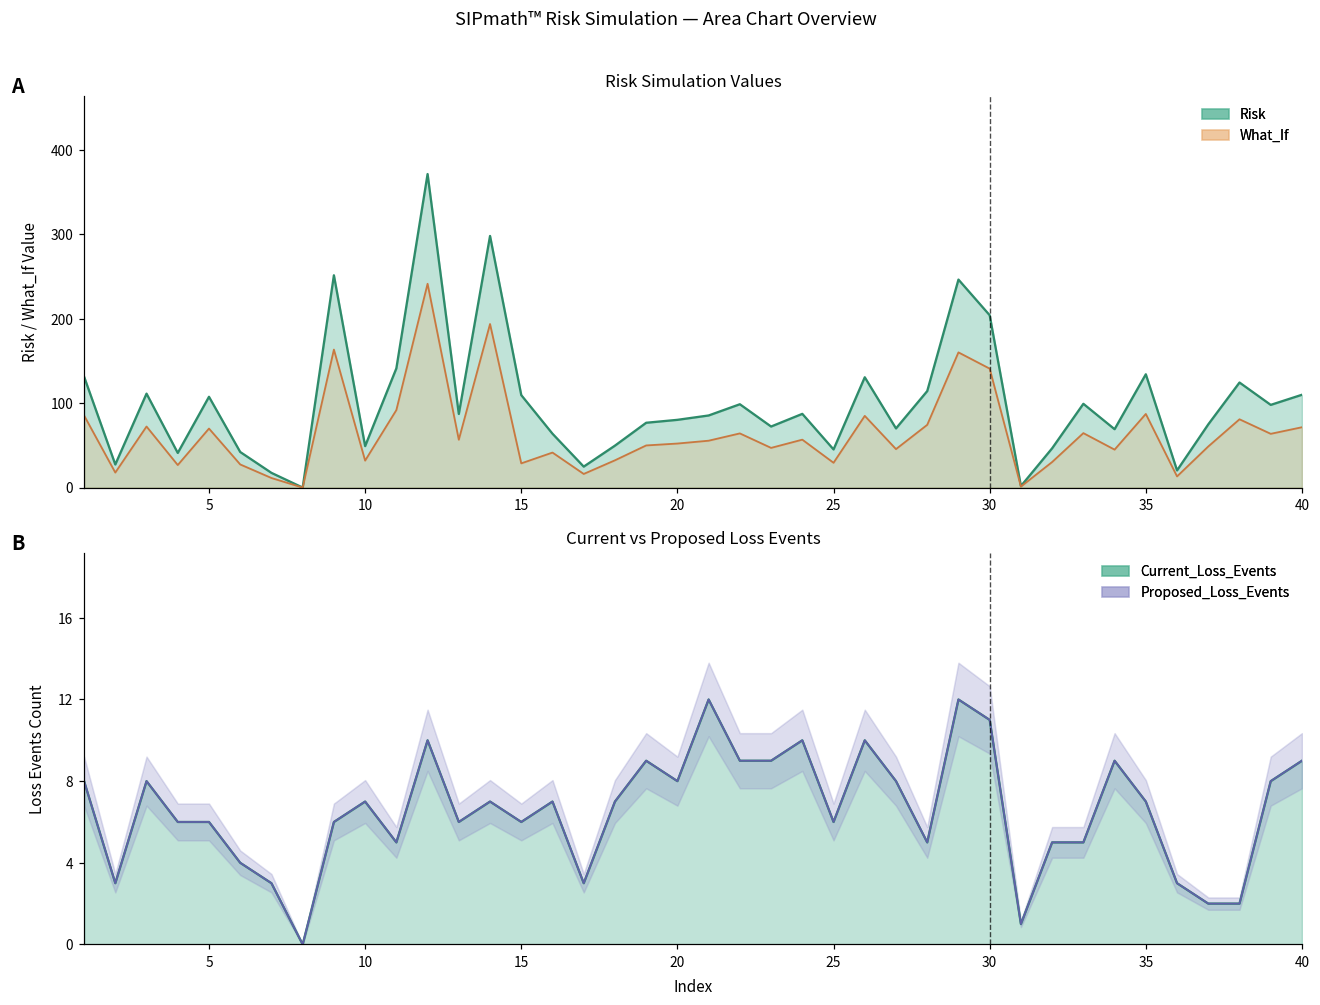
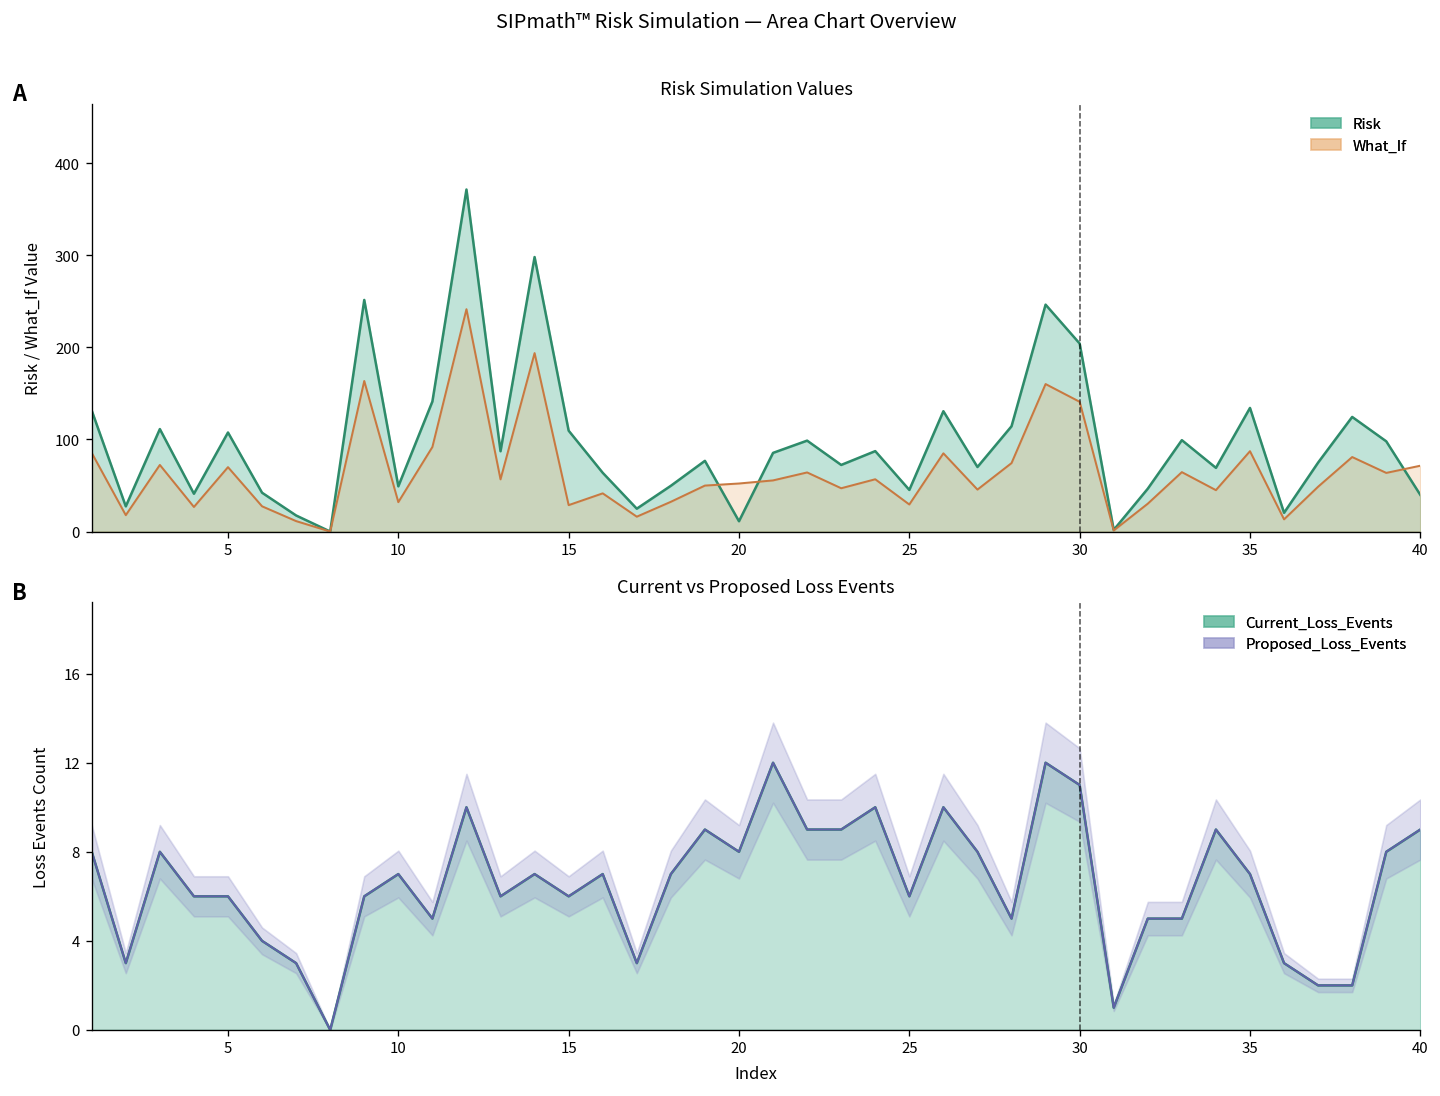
  {
    "Risk Simulation Values": {
      "Risk": {
        "5": 110,
        "10": 50,
        "15": 110,
-       "20": 80,
+       "20": 10,
        "25": 50,
        "30": 200,
        "35": 130,
-       "40": 110
+       "40": 40
      },
      "What_If": {
        "5": 70,
        "10": 30,
        "15": 30,
        "20": 50,
        "25": 30,
        "30": 140,
        "35": 90,
        "40": 70
      }
    }
  }
